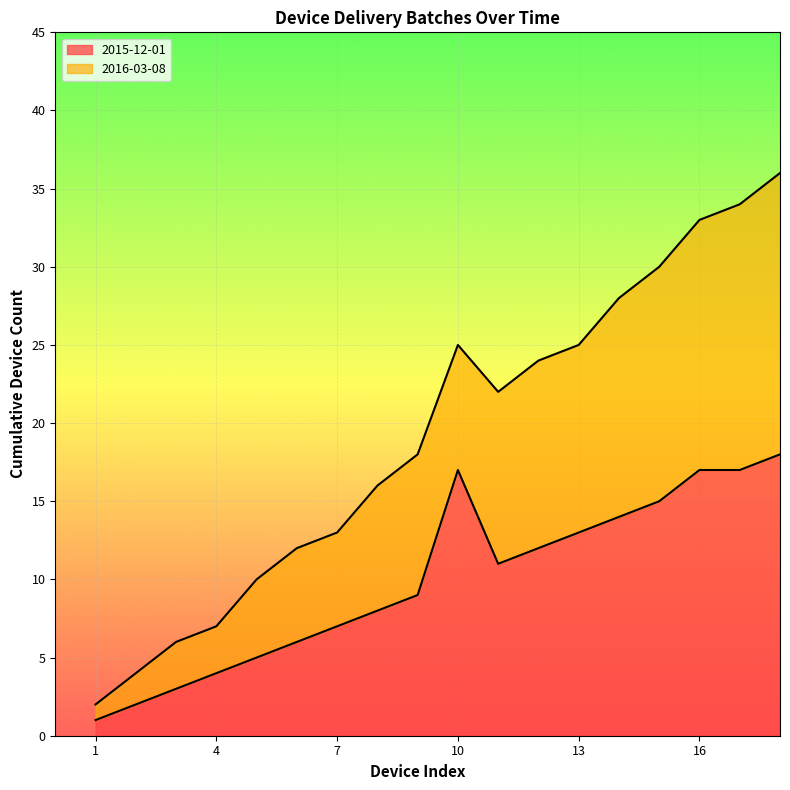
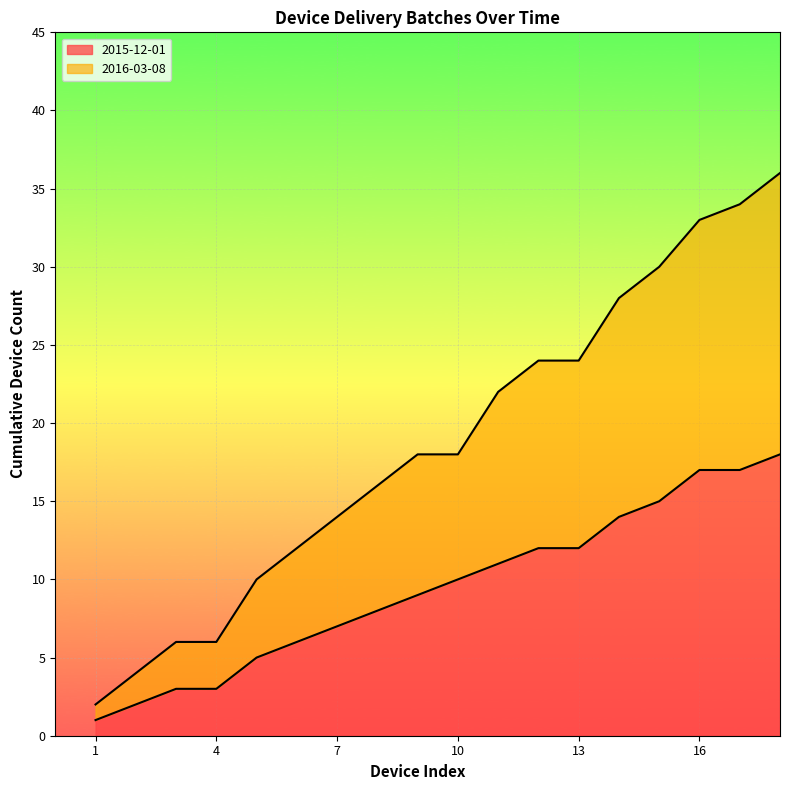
  {
    "2015-12-01": {
      "1": 1,
-     "4": 4,
+     "4": 3,
      "7": 7,
-     "10": 17,
-     "13": 13,
+     "10": 10,
+     "13": 12,
      "16": 17
    },
    "2016-03-08": {
      "1": 1.0,
      "4": 3.0,
-     "7": 6.0,
+     "7": 7.0,
      "10": 8.0,
      "13": 12.0,
      "16": 16.0
    }
  }
